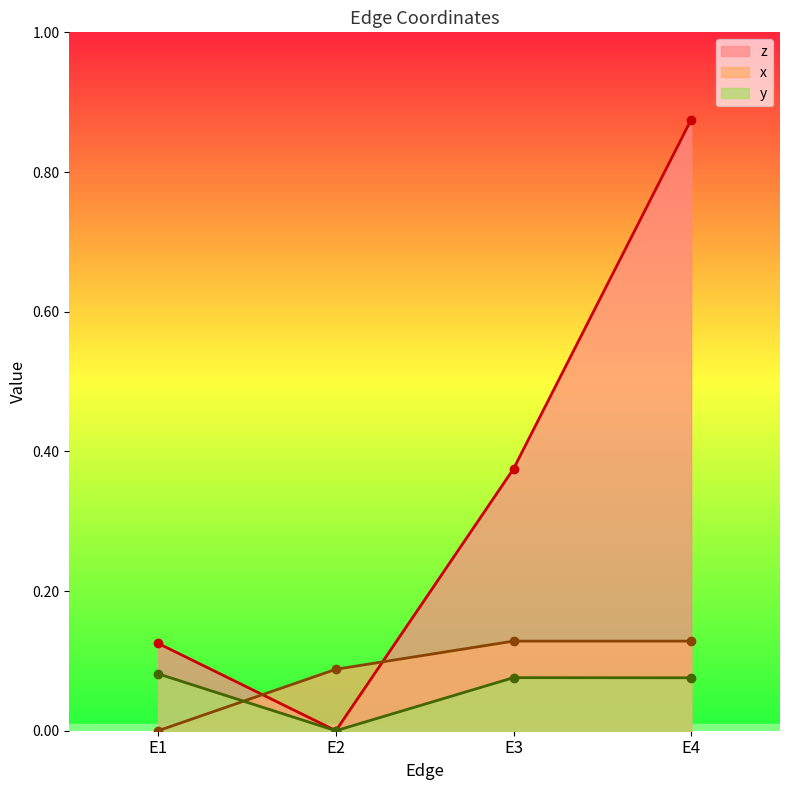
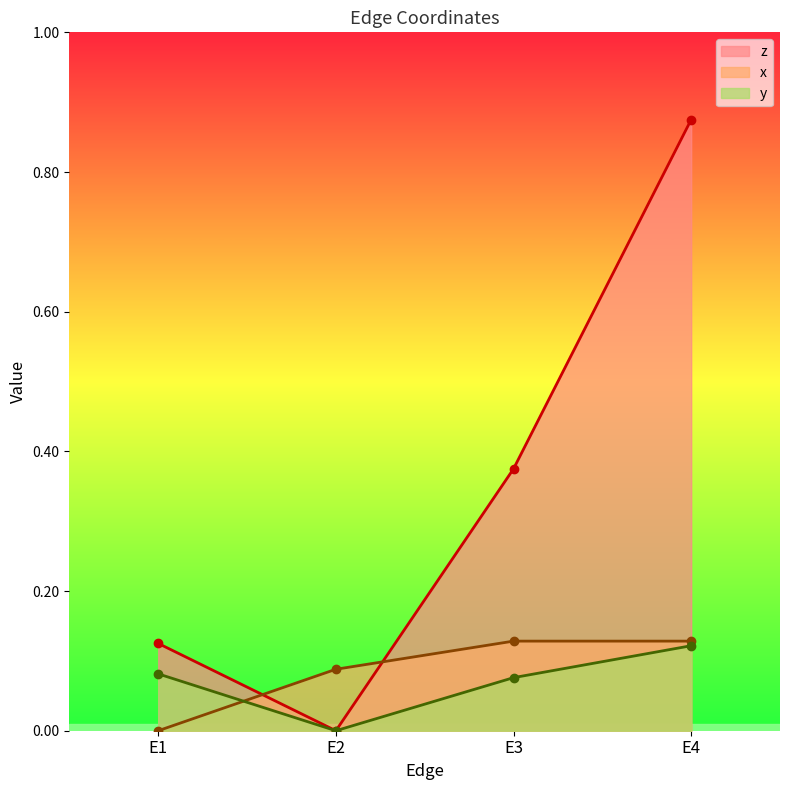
  {
    "y": {
      "E1": 0.08,
      "E3": 0.08,
-     "E4": 0.08
+     "E4": 0.12
    }
  }
